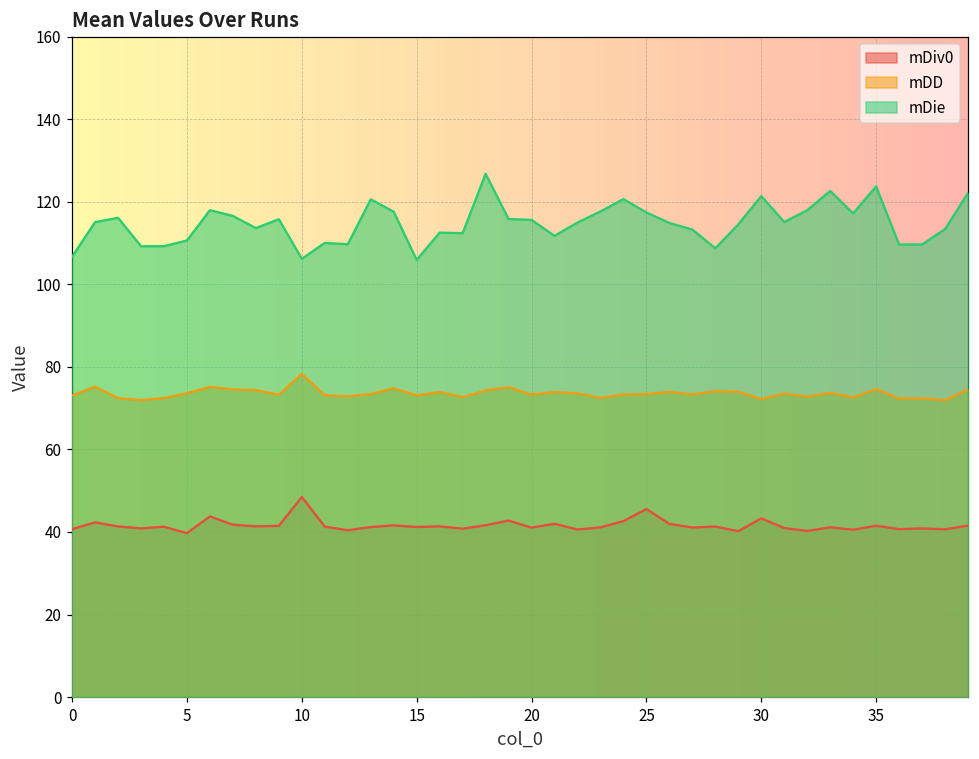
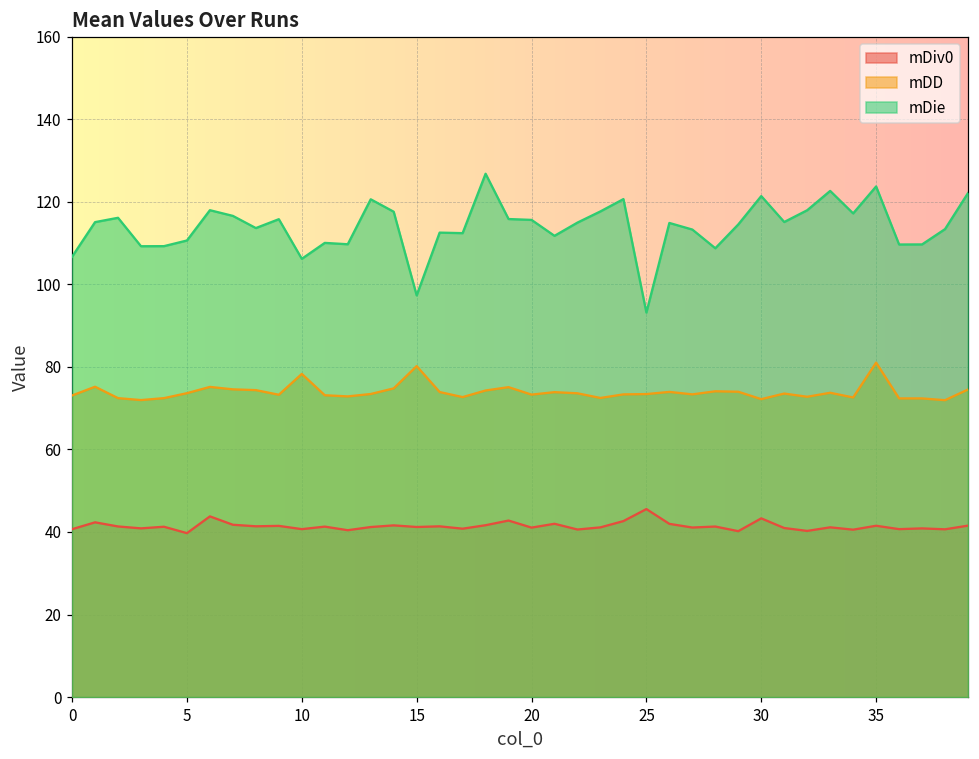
  {
    "mDiv0": {
      "0": 41,
      "5": 40,
-     "10": 48,
+     "10": 41,
      "15": 41,
      "20": 41,
      "25": 46,
      "30": 43,
      "35": 42
    },
    "mDD": {
      "0": 73,
      "5": 74,
      "10": 78,
-     "15": 73,
+     "15": 80,
      "20": 73,
      "25": 73,
      "30": 72,
-     "35": 75
+     "35": 81
    },
    "mDie": {
      "0": 107,
      "5": 111,
      "10": 106,
-     "15": 106,
+     "15": 97,
      "20": 116,
-     "25": 117,
+     "25": 93,
      "30": 121,
      "35": 124
    }
  }
